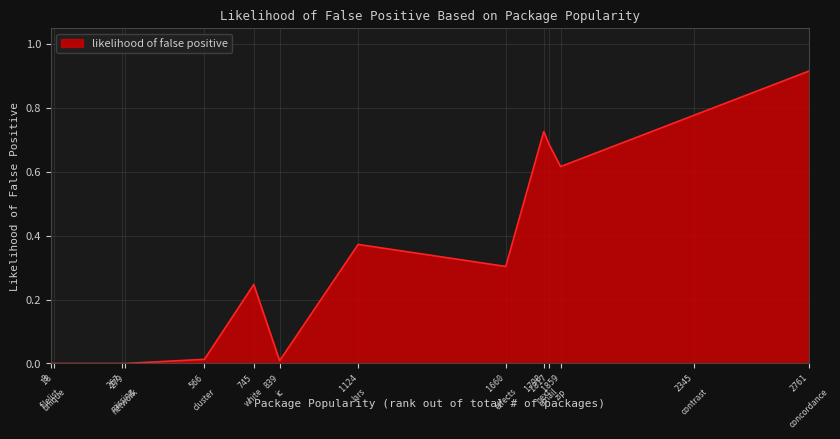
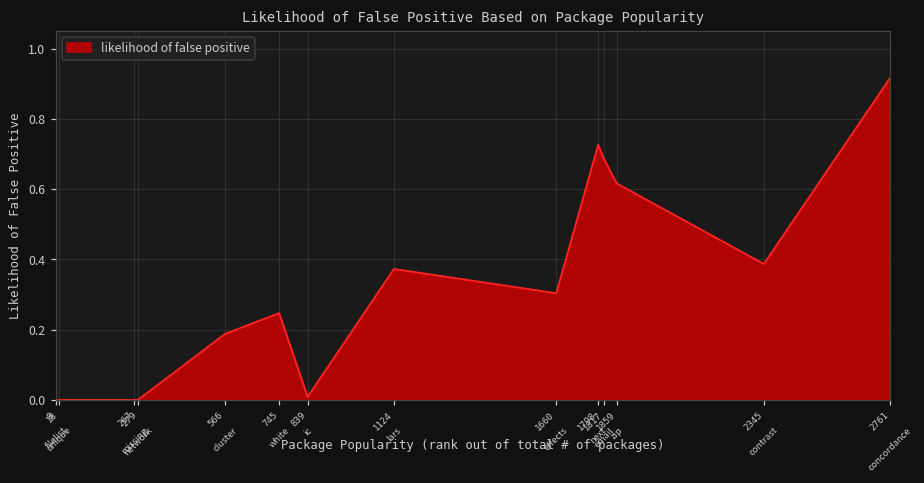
  {
    "8": 0.00,
    "18": 0.00,
    "267": 0.00,
    "279": 0.00,
-   "566": 0.01,
+   "566": 0.19,
    "745": 0.25,
    "839": 0.01,
    "1124": 0.37,
    "1660": 0.30,
    "1798": 0.73,
    "1817": 0.69,
    "1859": 0.62,
-   "2345": 0.78,
+   "2345": 0.39,
    "2761": 0.92
  }
